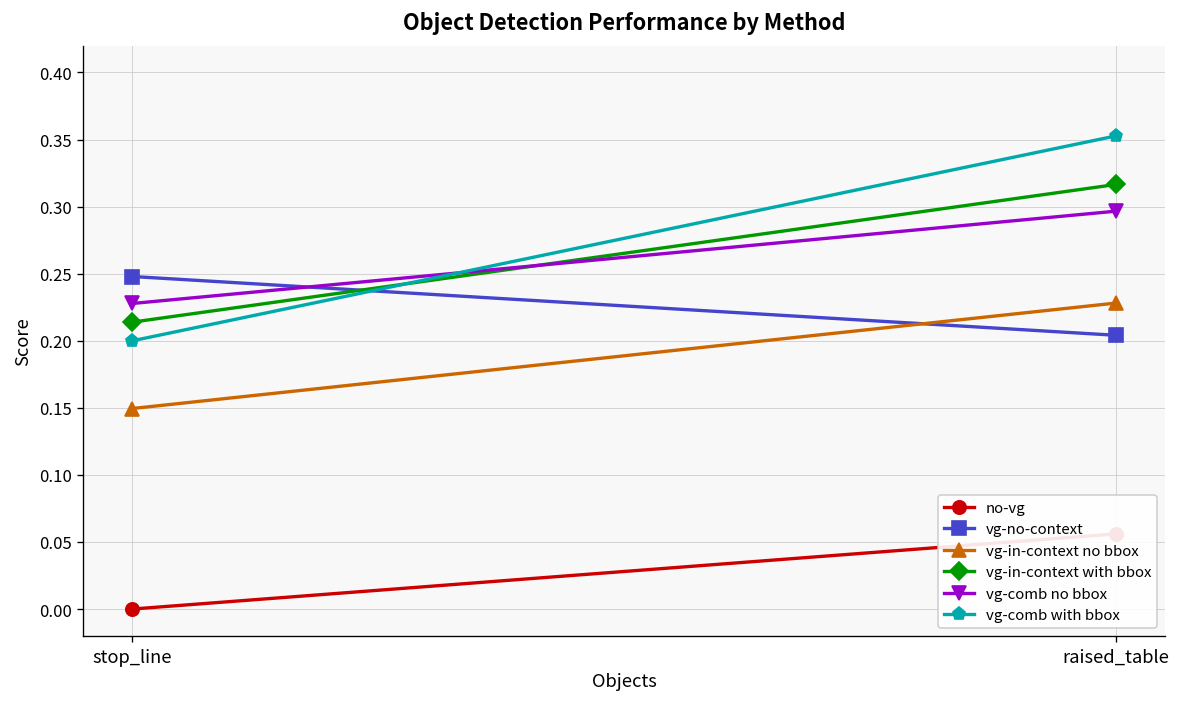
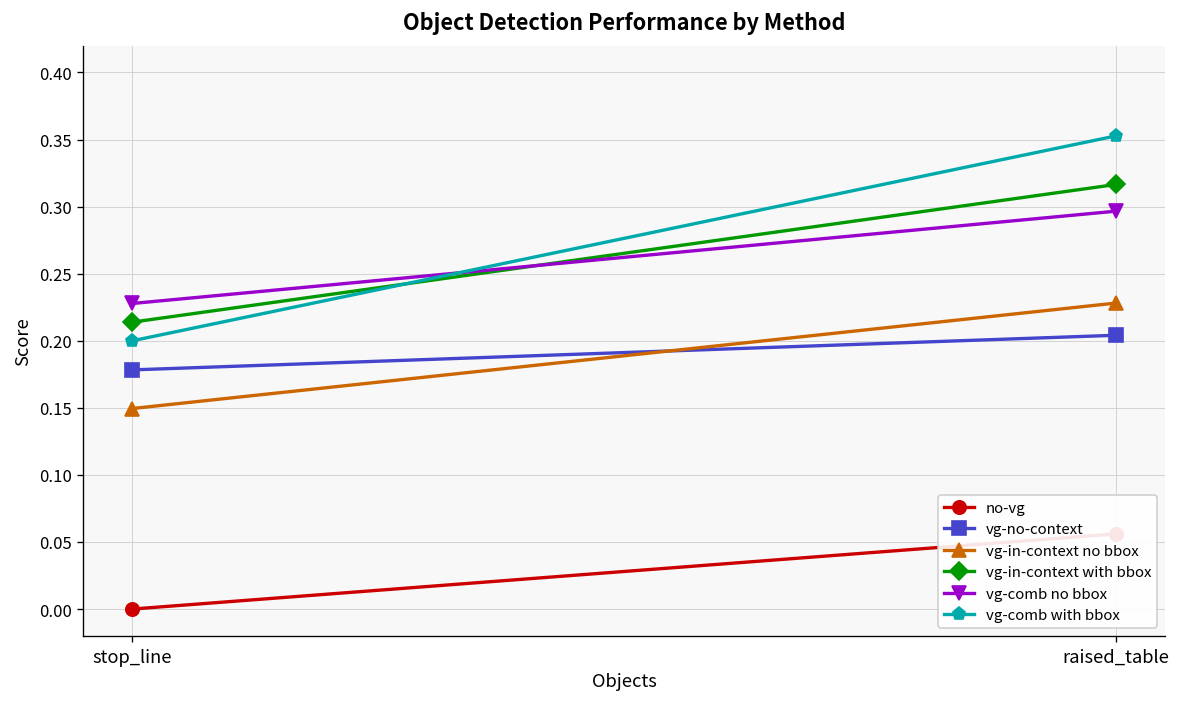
  {
    "no-vg": {
      "stop_line": 0.000
    },
    "vg-no-context": {
-     "stop_line": 0.248,
+     "stop_line": 0.178,
      "raised_table": 0.204
    },
    "vg-in-context no bbox": {
      "stop_line": 0.150,
      "raised_table": 0.228
    },
    "vg-in-context with bbox": {
      "stop_line": 0.214,
      "raised_table": 0.317
    },
    "vg-comb no bbox": {
      "stop_line": 0.228,
      "raised_table": 0.297
    },
    "vg-comb with bbox": {
      "stop_line": 0.200,
      "raised_table": 0.353
    }
  }
